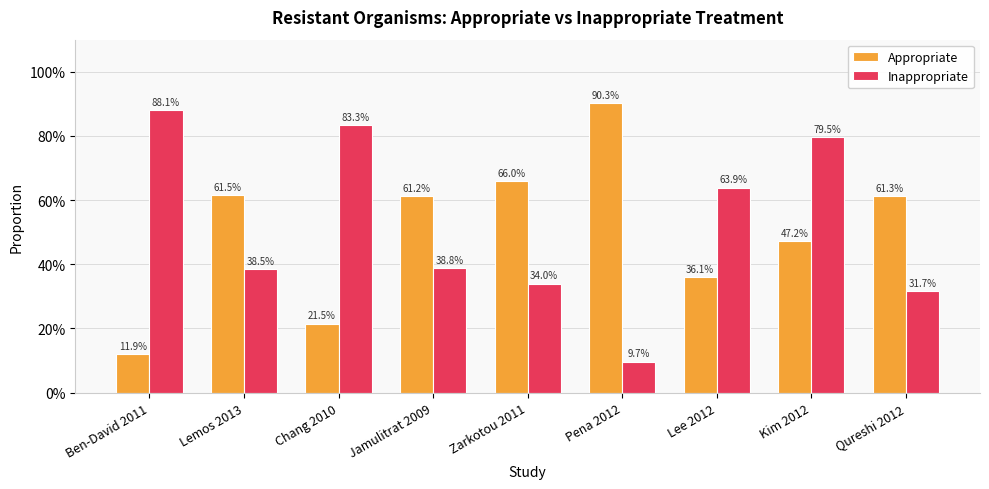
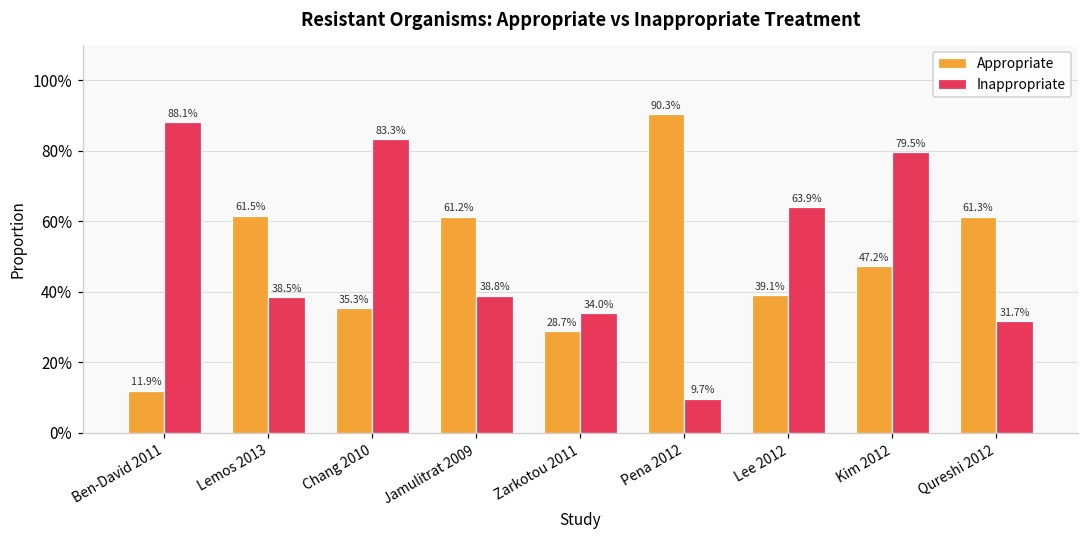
  {
    "Appropriate": {
      "Ben-David 2011": "11.9%",
      "Lemos 2013": "61.5%",
-     "Chang 2010": "21.5%",
+     "Chang 2010": "35.3%",
      "Jamulitrat 2009": "61.2%",
-     "Zarkotou 2011": "66.0%",
+     "Zarkotou 2011": "28.7%",
      "Pena 2012": "90.3%",
-     "Lee 2012": "36.1%",
+     "Lee 2012": "39.1%",
      "Kim 2012": "47.2%",
      "Qureshi 2012": "61.3%"
    },
    "Inappropriate": {
      "Ben-David 2011": "88.1%",
      "Lemos 2013": "38.5%",
      "Chang 2010": "83.3%",
      "Jamulitrat 2009": "38.8%",
      "Zarkotou 2011": "34.0%",
      "Pena 2012": "9.7%",
      "Lee 2012": "63.9%",
      "Kim 2012": "79.5%",
      "Qureshi 2012": "31.7%"
    }
  }
